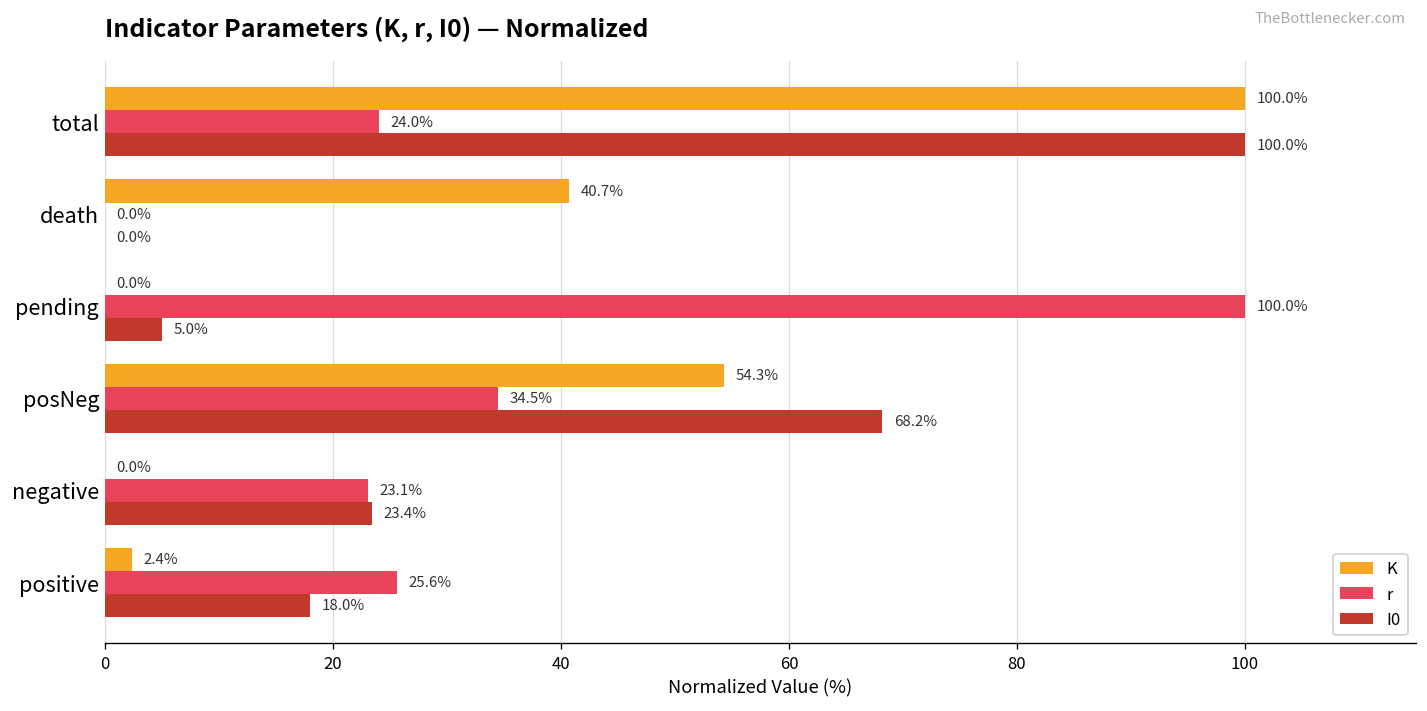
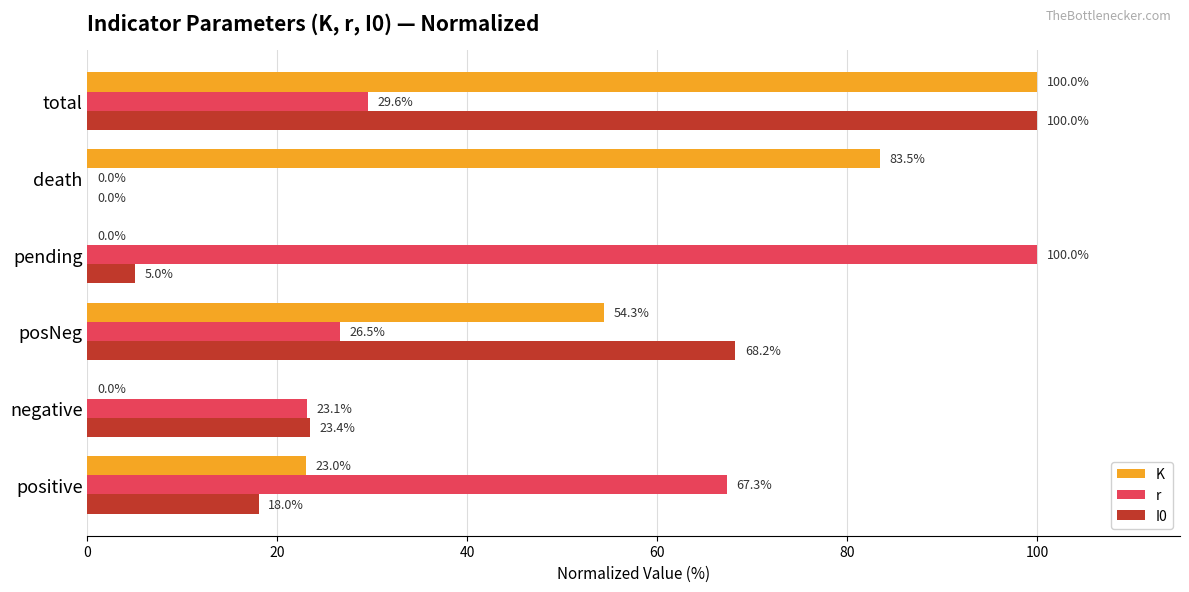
  {
    "K": {
      "total": "100.0%",
-     "death": "40.7%",
+     "death": "83.5%",
      "pending": "0.0%",
      "posNeg": "54.3%",
      "negative": "0.0%",
-     "positive": "2.4%"
+     "positive": "23.0%"
    },
    "r": {
-     "total": "24.0%",
+     "total": "29.6%",
      "death": "0.0%",
      "pending": "100.0%",
-     "posNeg": "34.5%",
+     "posNeg": "26.5%",
      "negative": "23.1%",
-     "positive": "25.6%"
+     "positive": "67.3%"
    },
    "I0": {
      "total": "100.0%",
      "death": "0.0%",
      "pending": "5.0%",
      "posNeg": "68.2%",
      "negative": "23.4%",
      "positive": "18.0%"
    }
  }
